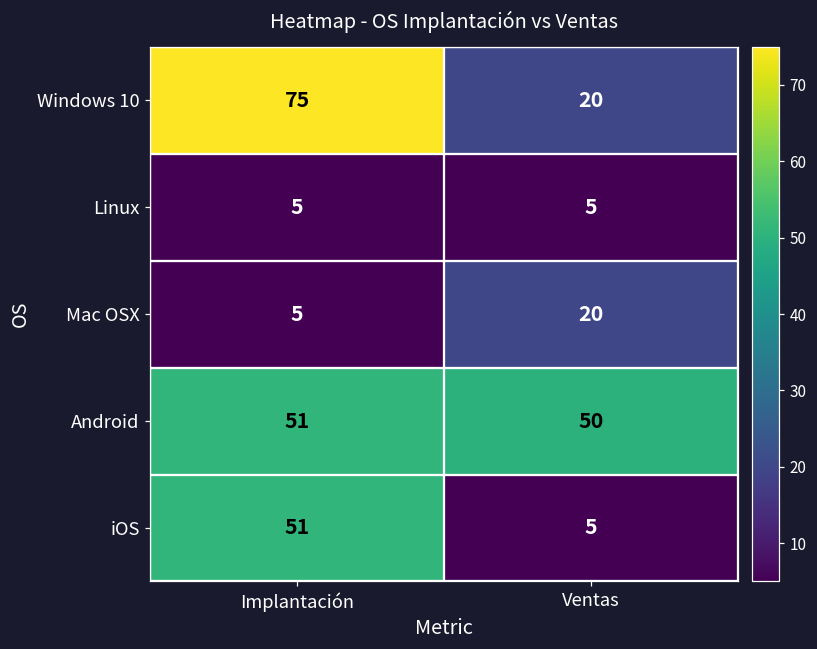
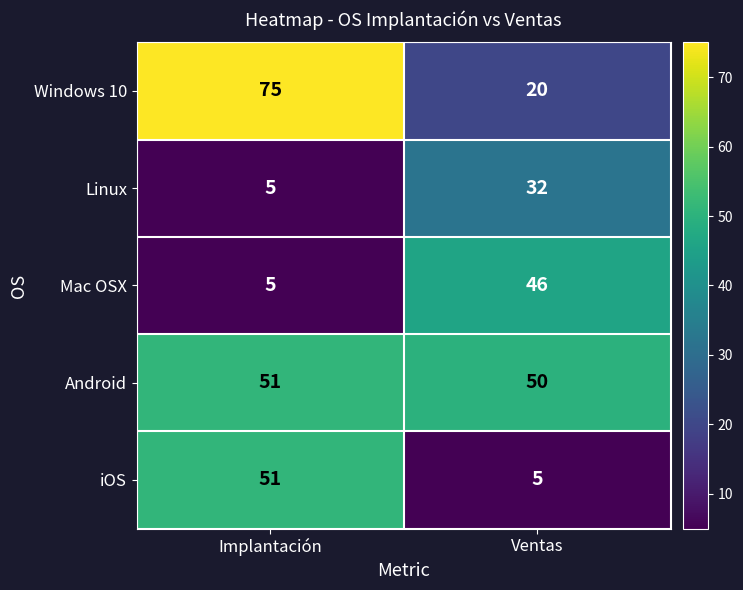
  {
    "Windows 10": {
      "Implantación": 75,
      "Ventas": 20
    },
    "Linux": {
      "Implantación": 5,
-     "Ventas": 5
+     "Ventas": 32
    },
    "Mac OSX": {
      "Implantación": 5,
-     "Ventas": 20
+     "Ventas": 46
    },
    "Android": {
      "Implantación": 51,
      "Ventas": 50
    },
    "iOS": {
      "Implantación": 51,
      "Ventas": 5
    }
  }
